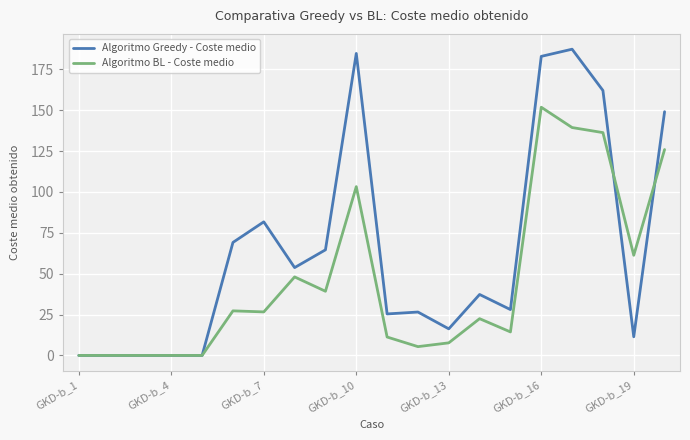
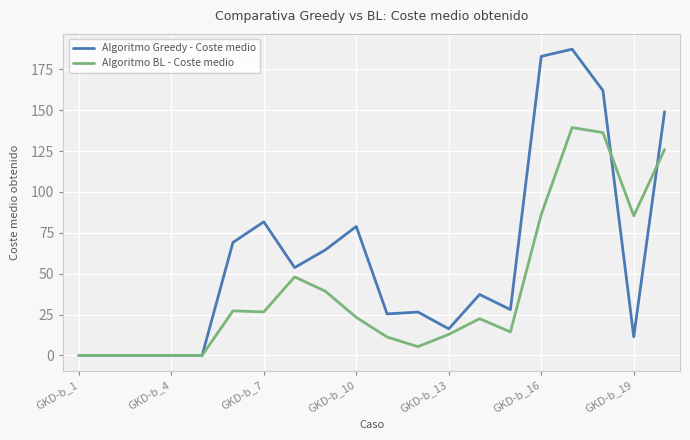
  {
    "Algoritmo Greedy - Coste medio": {
      "GKD-b_7": 82,
-     "GKD-b_10": 185,
+     "GKD-b_10": 79,
      "GKD-b_13": 16,
      "GKD-b_16": 183,
      "GKD-b_19": 11
    },
    "Algoritmo BL - Coste medio": {
      "GKD-b_7": 27,
-     "GKD-b_10": 103,
-     "GKD-b_13": 8,
-     "GKD-b_16": 152,
-     "GKD-b_19": 61
+     "GKD-b_10": 23,
+     "GKD-b_13": 13,
+     "GKD-b_16": 86,
+     "GKD-b_19": 85
    }
  }
